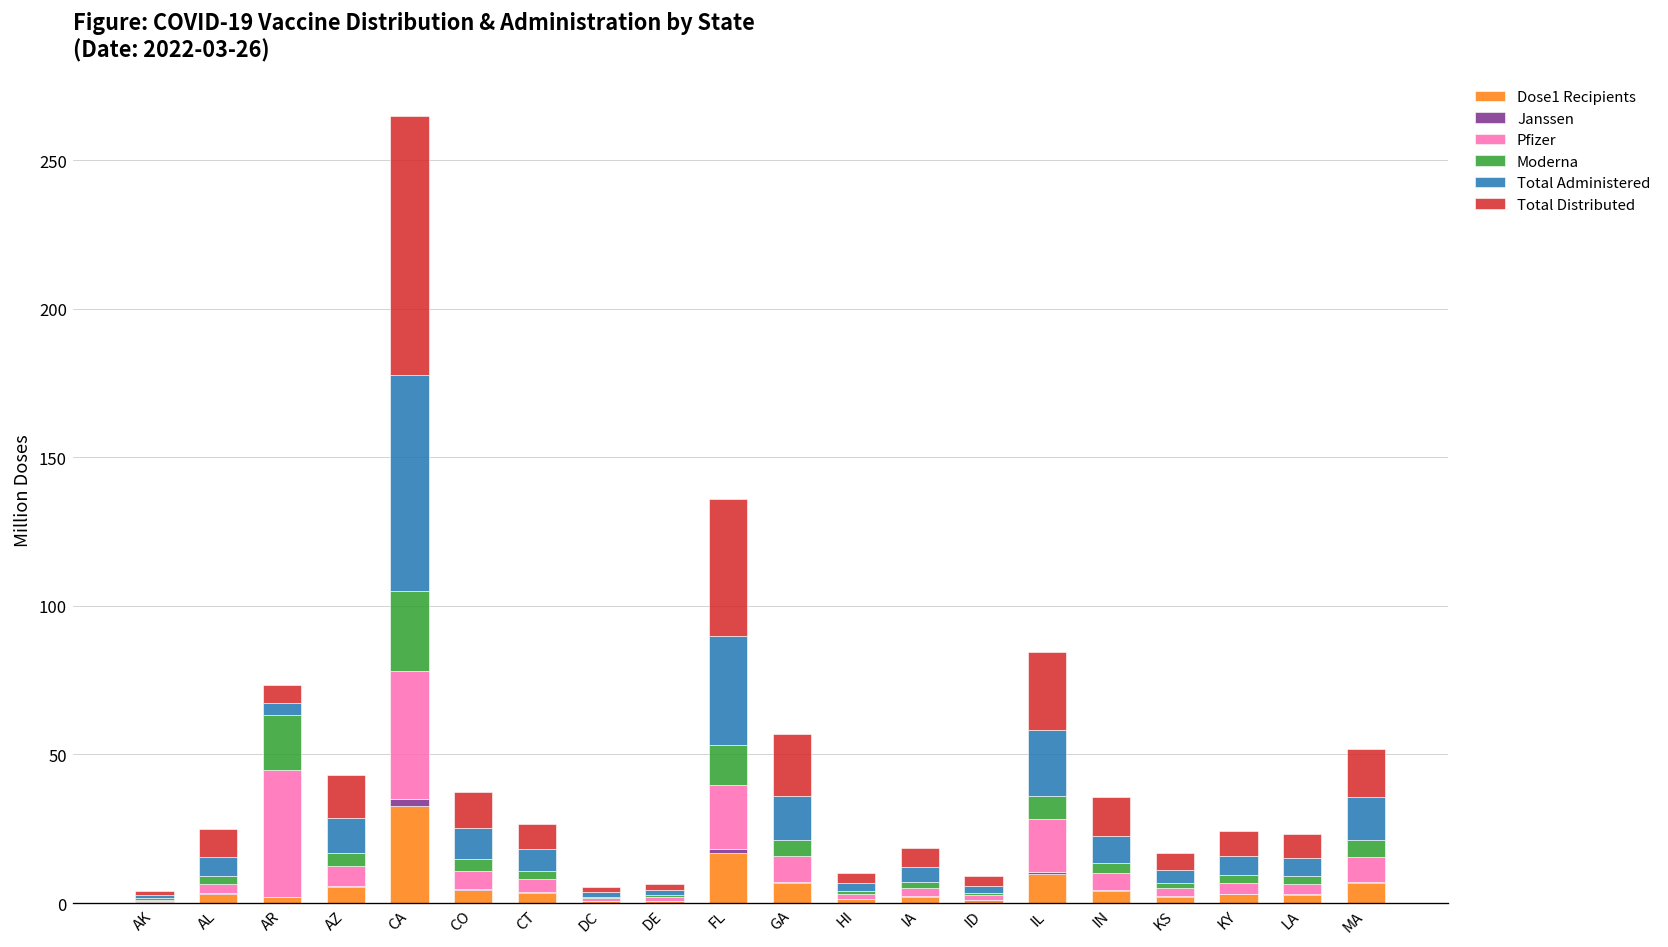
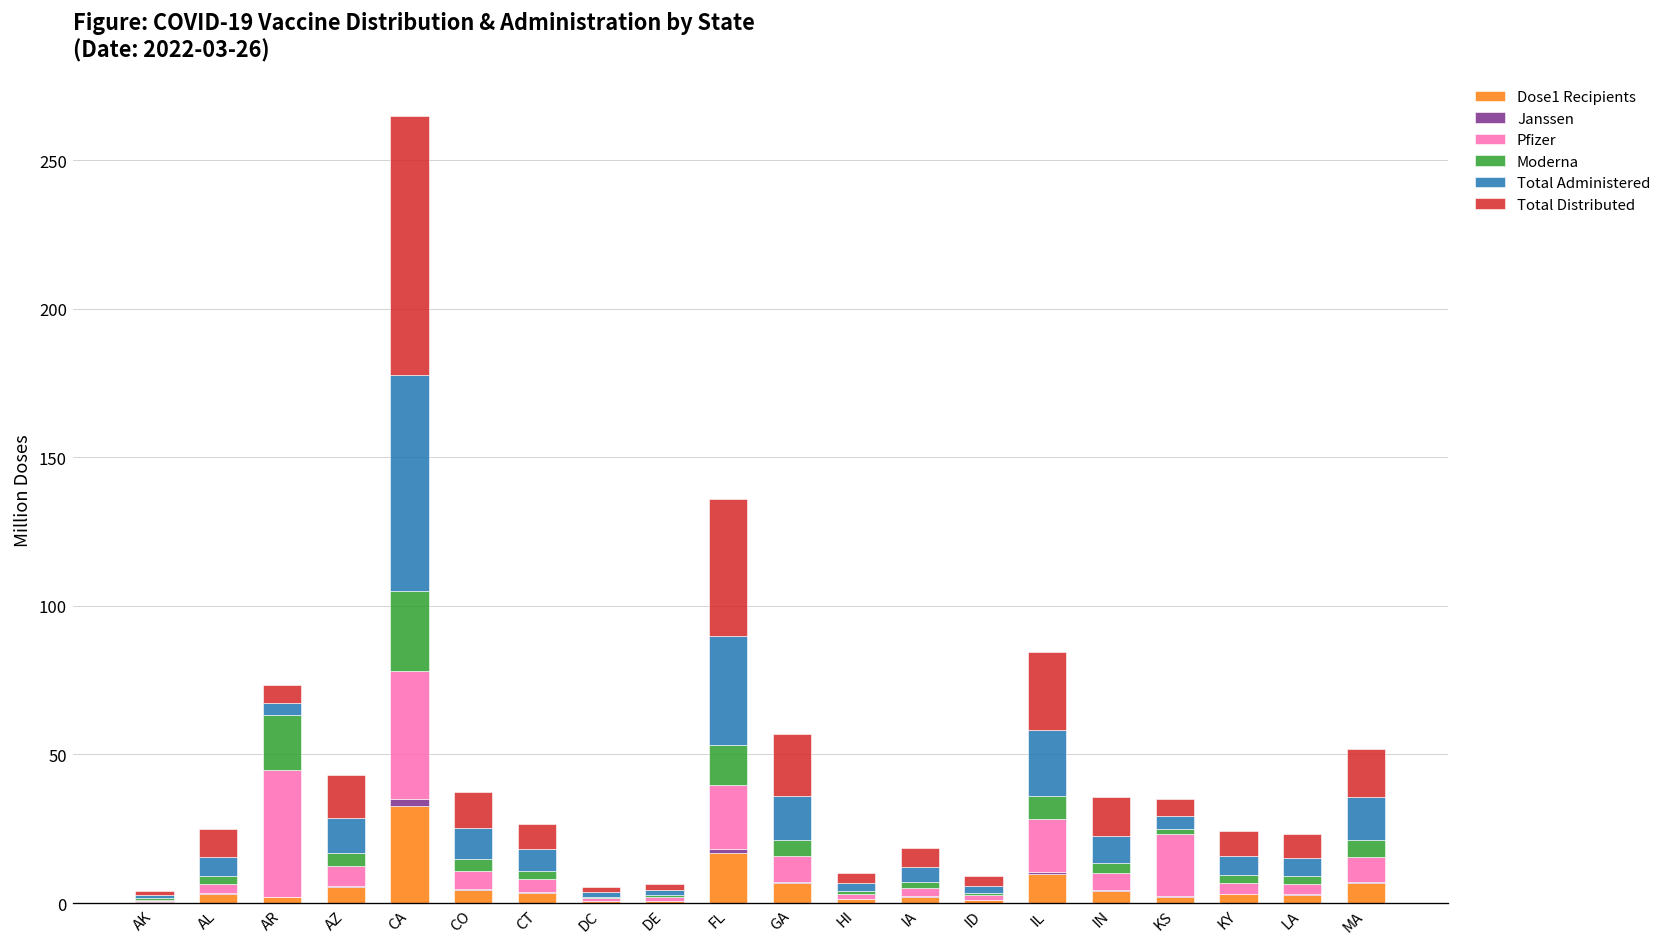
  {
    "Dose1 Recipients": {
      "AL": 3,
      "AR": 2,
      "AZ": 5,
      "CA": 33,
      "CO": 5,
      "CT": 3,
      "FL": 17,
      "GA": 7,
      "HI": 1,
      "IA": 2,
      "ID": 1,
      "IL": 10,
      "IN": 4,
      "KS": 2,
      "KY": 3,
      "LA": 3,
      "MA": 7
    },
    "Janssen": {
      "CA": 2,
      "FL": 1
    },
    "Pfizer": {
      "AL": 3,
      "AR": 43,
      "AZ": 7,
      "CA": 43,
      "CO": 6,
      "CT": 4,
      "DE": 1,
      "FL": 21,
      "GA": 9,
      "HI": 2,
      "IA": 3,
      "ID": 1,
      "IL": 18,
      "IN": 6,
-     "KS": 3,
+     "KS": 21,
      "KY": 4,
      "LA": 3,
      "MA": 8
    },
    "Moderna": {
      "AL": 3,
      "AR": 19,
      "AZ": 5,
      "CA": 27,
      "CO": 4,
      "CT": 3,
      "FL": 13,
      "GA": 6,
      "HI": 1,
      "IA": 2,
      "IL": 8,
      "IN": 3,
      "KS": 2,
      "KY": 3,
      "LA": 3,
      "MA": 6
    },
    "Total Administered": {
      "AK": 1,
      "AL": 6,
      "AR": 4,
      "AZ": 12,
      "CA": 73,
      "CO": 10,
      "CT": 7,
      "DC": 1,
      "DE": 2,
      "FL": 36,
      "GA": 15,
      "HI": 3,
      "IA": 5,
      "ID": 2,
      "IL": 22,
      "IN": 9,
      "KS": 4,
      "KY": 6,
      "LA": 6,
      "MA": 14
    },
    "Total Distributed": {
      "AK": 1,
      "AL": 9,
      "AR": 6,
      "AZ": 14,
      "CA": 87,
      "CO": 12,
      "CT": 8,
      "DC": 2,
      "DE": 2,
      "FL": 46,
      "GA": 21,
      "HI": 3,
      "IA": 6,
      "ID": 3,
      "IL": 27,
      "IN": 13,
      "KS": 6,
      "KY": 9,
      "LA": 8,
      "MA": 16
    }
  }
